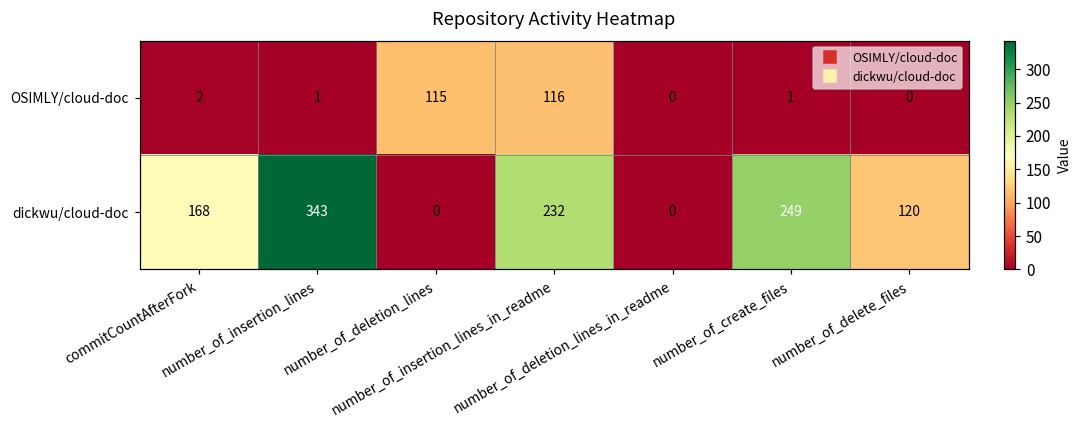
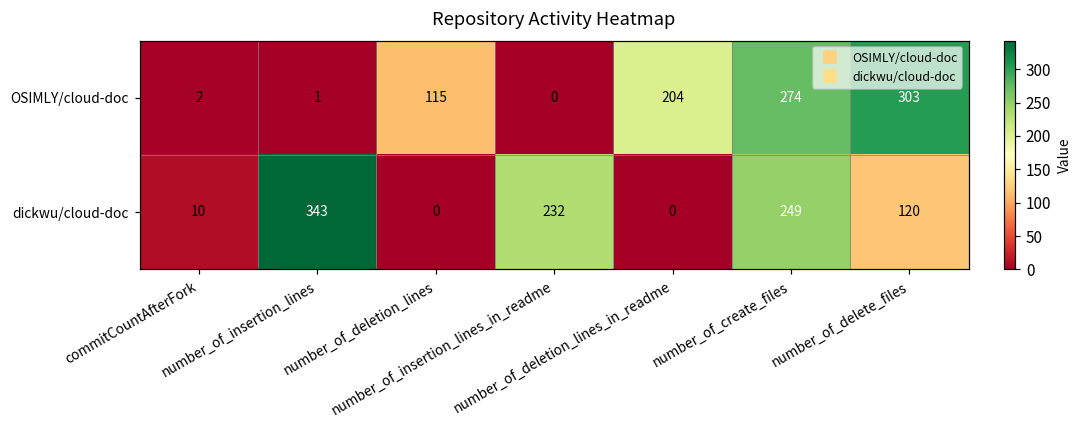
  {
    "OSIMLY/cloud-doc": {
      "commitCountAfterFork": 2,
      "number_of_insertion_lines": 1,
      "number_of_deletion_lines": 115,
-     "number_of_insertion_lines_in_readme": 116,
-     "number_of_deletion_lines_in_readme": 0,
-     "number_of_create_files": 1,
-     "number_of_delete_files": 0
+     "number_of_insertion_lines_in_readme": 0,
+     "number_of_deletion_lines_in_readme": 204,
+     "number_of_create_files": 274,
+     "number_of_delete_files": 303
    },
    "dickwu/cloud-doc": {
-     "commitCountAfterFork": 168,
+     "commitCountAfterFork": 10,
      "number_of_insertion_lines": 343,
      "number_of_deletion_lines": 0,
      "number_of_insertion_lines_in_readme": 232,
      "number_of_deletion_lines_in_readme": 0,
      "number_of_create_files": 249,
      "number_of_delete_files": 120
    }
  }
